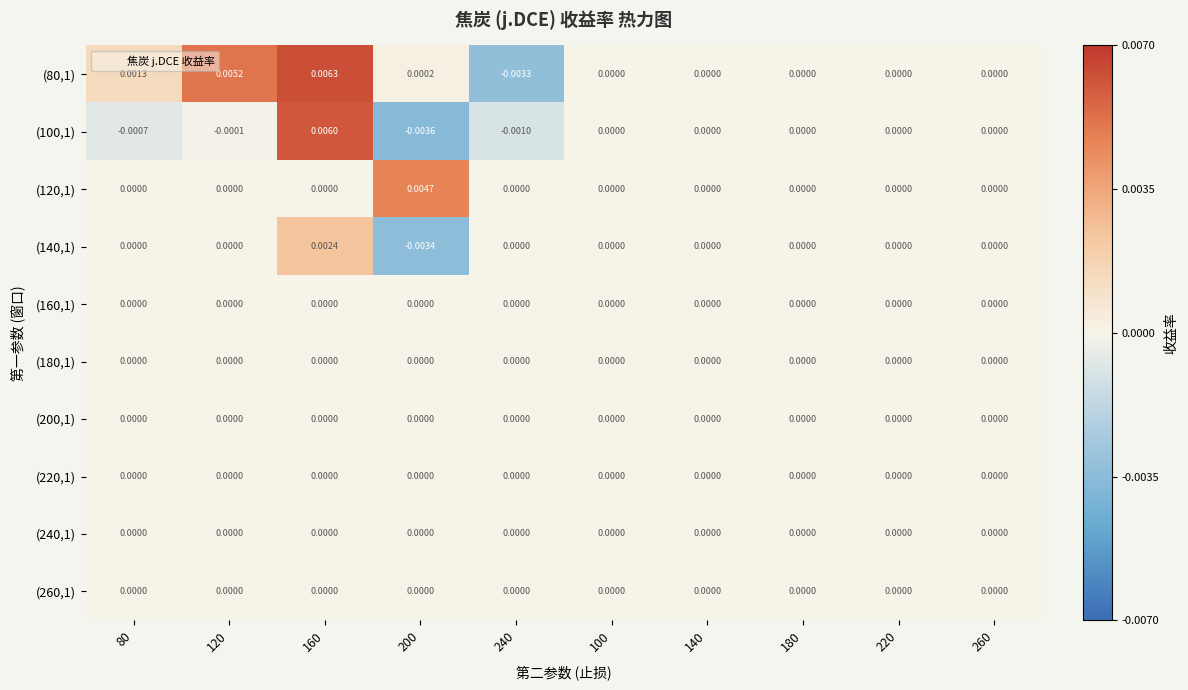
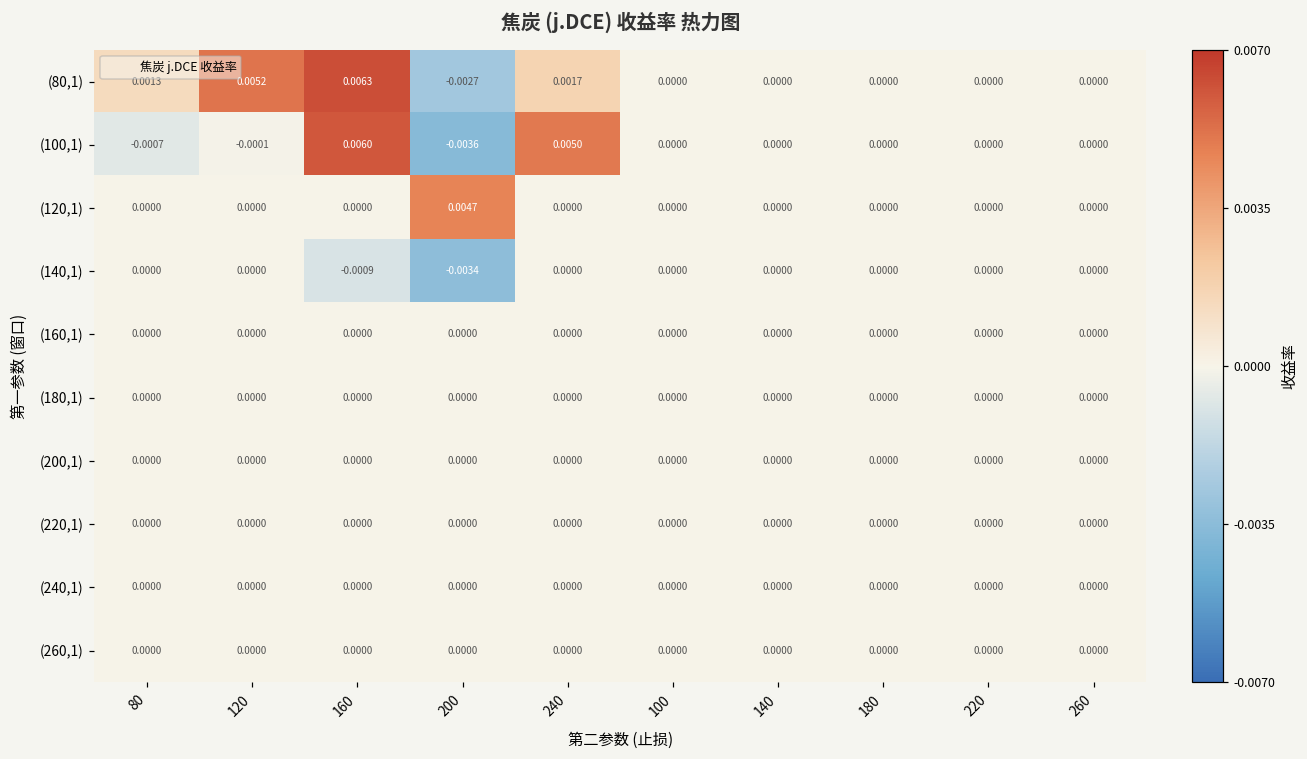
  {
    "(80,1)": {
      "160": 0.0063,
-     "200": 0.0002,
-     "240": -0.0033,
+     "200": -0.0027,
+     "240": 0.0017,
      "100": 0.0000,
      "140": 0.0000,
      "180": 0.0000,
      "220": 0.0000,
      "260": 0.0000
    },
    "(100,1)": {
      "80": -0.0007,
      "120": -0.0001,
      "160": 0.0060,
      "200": -0.0036,
-     "240": -0.0010,
+     "240": 0.0050,
      "100": 0.0000,
      "140": 0.0000,
      "180": 0.0000,
      "220": 0.0000,
      "260": 0.0000
    },
    "(120,1)": {
      "80": 0.0000,
      "120": 0.0000,
      "160": 0.0000,
      "200": 0.0047,
      "240": 0.0000,
      "100": 0.0000,
      "140": 0.0000,
      "180": 0.0000,
      "220": 0.0000,
      "260": 0.0000
    },
    "(140,1)": {
      "80": 0.0000,
      "120": 0.0000,
-     "160": 0.0024,
+     "160": -0.0009,
      "200": -0.0034,
      "240": 0.0000,
      "100": 0.0000,
      "140": 0.0000,
      "180": 0.0000,
      "220": 0.0000,
      "260": 0.0000
    },
    "(160,1)": {
      "80": 0.0000,
      "120": 0.0000,
      "160": 0.0000,
      "200": 0.0000,
      "240": 0.0000,
      "100": 0.0000,
      "140": 0.0000,
      "180": 0.0000,
      "220": 0.0000,
      "260": 0.0000
    },
    "(180,1)": {
      "80": 0.0000,
      "120": 0.0000,
      "160": 0.0000,
      "200": 0.0000,
      "240": 0.0000,
      "100": 0.0000,
      "140": 0.0000,
      "180": 0.0000,
      "220": 0.0000,
      "260": 0.0000
    },
    "(200,1)": {
      "80": 0.0000,
      "120": 0.0000,
      "160": 0.0000,
      "200": 0.0000,
      "240": 0.0000,
      "100": 0.0000,
      "140": 0.0000,
      "180": 0.0000,
      "220": 0.0000,
      "260": 0.0000
    },
    "(220,1)": {
      "80": 0.0000,
      "120": 0.0000,
      "160": 0.0000,
      "200": 0.0000,
      "240": 0.0000,
      "100": 0.0000,
      "140": 0.0000,
      "180": 0.0000,
      "220": 0.0000,
      "260": 0.0000
    },
    "(240,1)": {
      "80": 0.0000,
      "120": 0.0000,
      "160": 0.0000,
      "200": 0.0000,
      "240": 0.0000,
      "100": 0.0000,
      "140": 0.0000,
      "180": 0.0000,
      "220": 0.0000,
      "260": 0.0000
    },
    "(260,1)": {
      "80": 0.0000,
      "120": 0.0000,
      "160": 0.0000,
      "200": 0.0000,
      "240": 0.0000,
      "100": 0.0000,
      "140": 0.0000,
      "180": 0.0000,
      "220": 0.0000,
      "260": 0.0000
    }
  }
